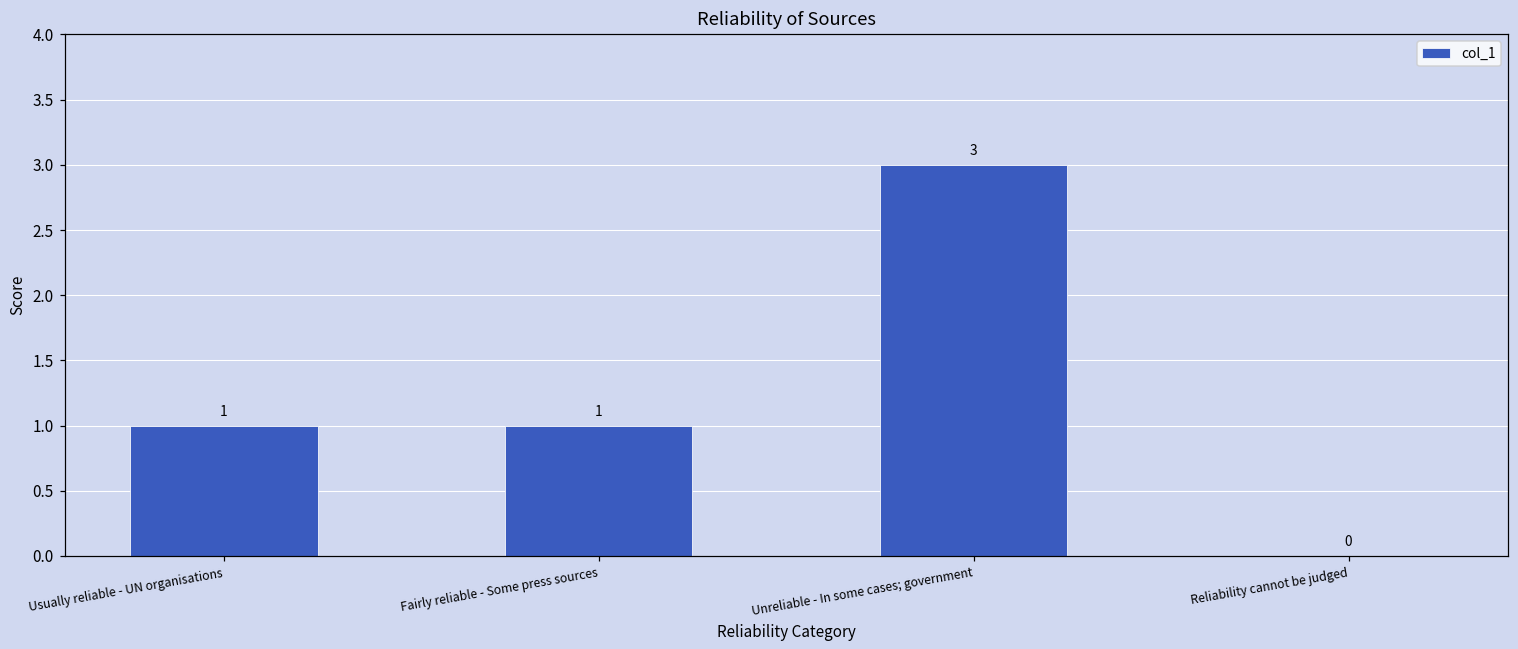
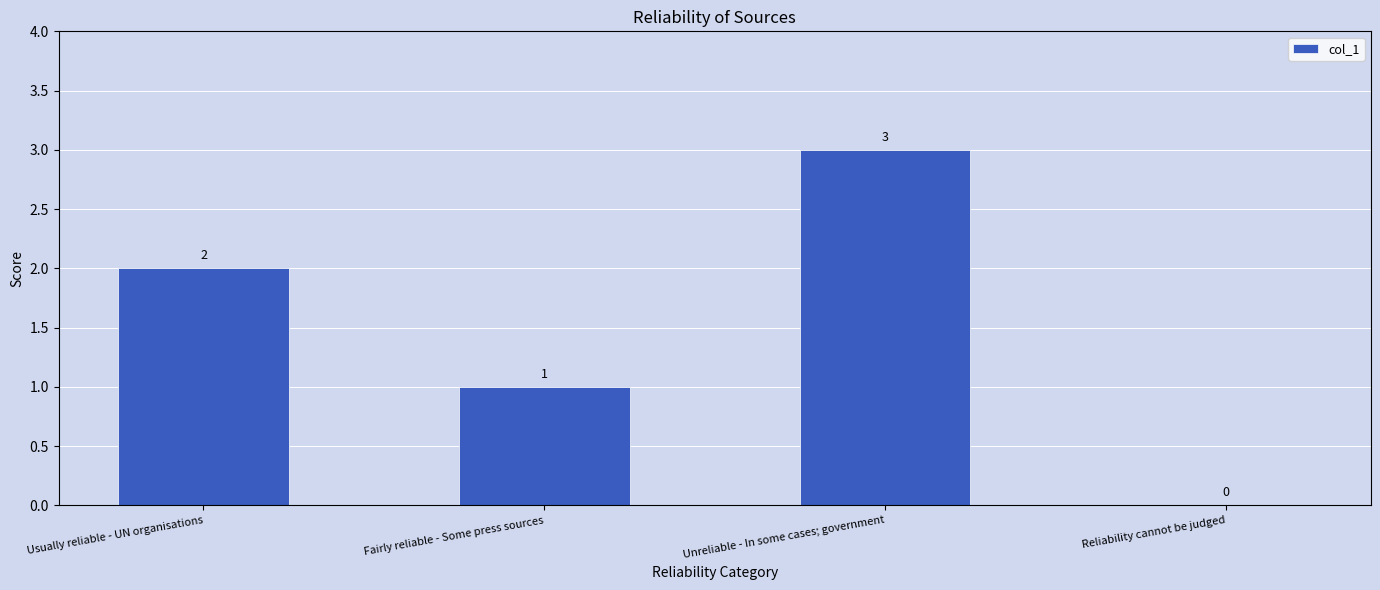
  {
-   "Usually reliable - UN organisations": 1,
+   "Usually reliable - UN organisations": 2,
    "Fairly reliable - Some press sources": 1,
    "Unreliable - In some cases; government": 3,
    "Reliability cannot be judged": 0
  }
